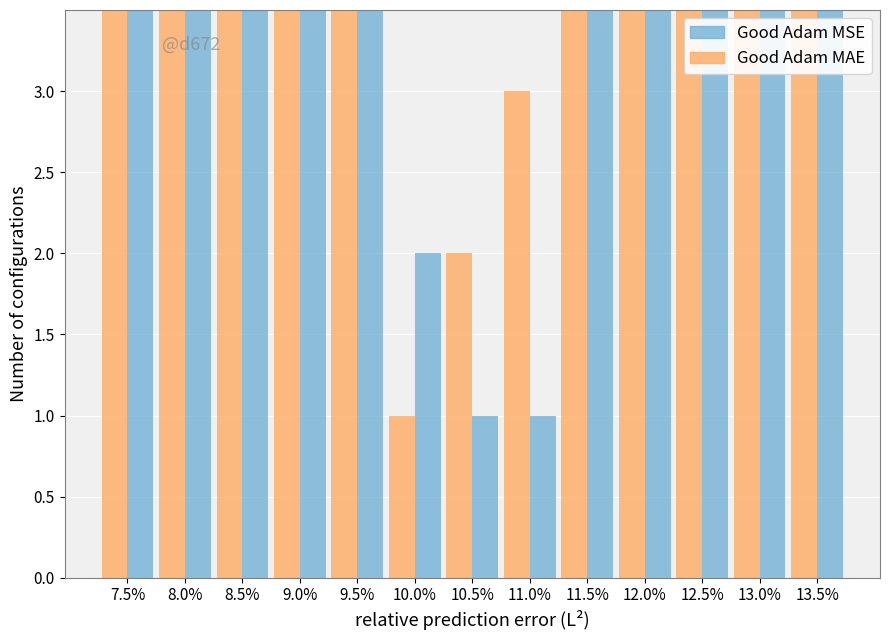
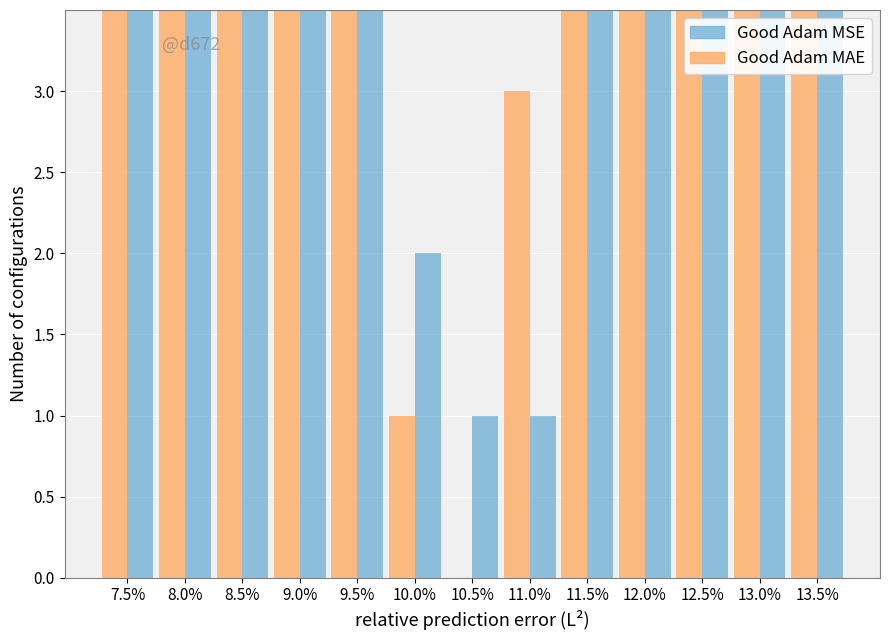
  {
    "Good Adam MAE": {
      "10.0%": 1,
-     "10.5%": 2,
+     "10.5%": 0,
      "11.0%": 3
    },
    "Good Adam MSE": {
      "10.0%": 2,
      "10.5%": 1,
      "11.0%": 1
    }
  }
